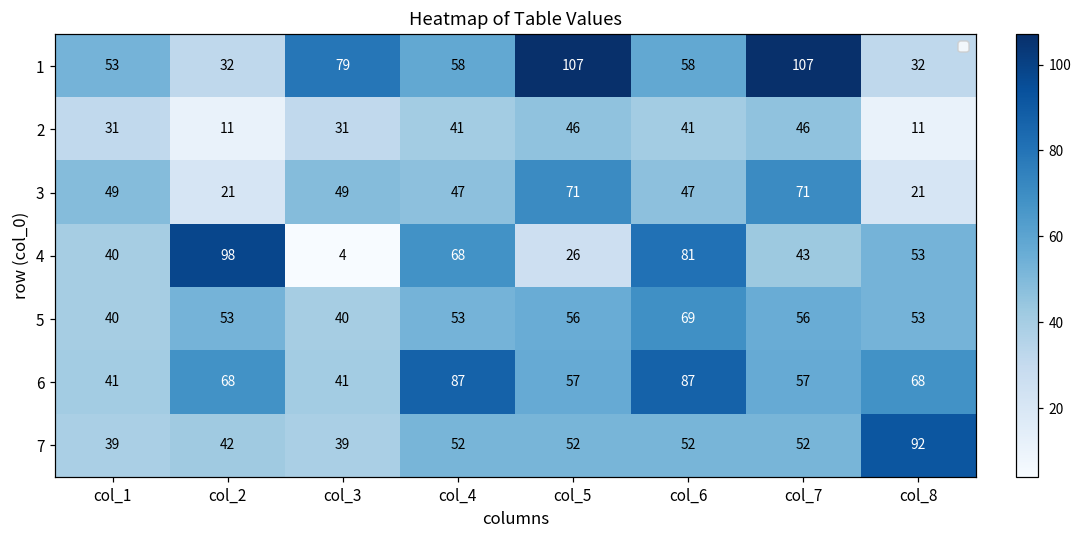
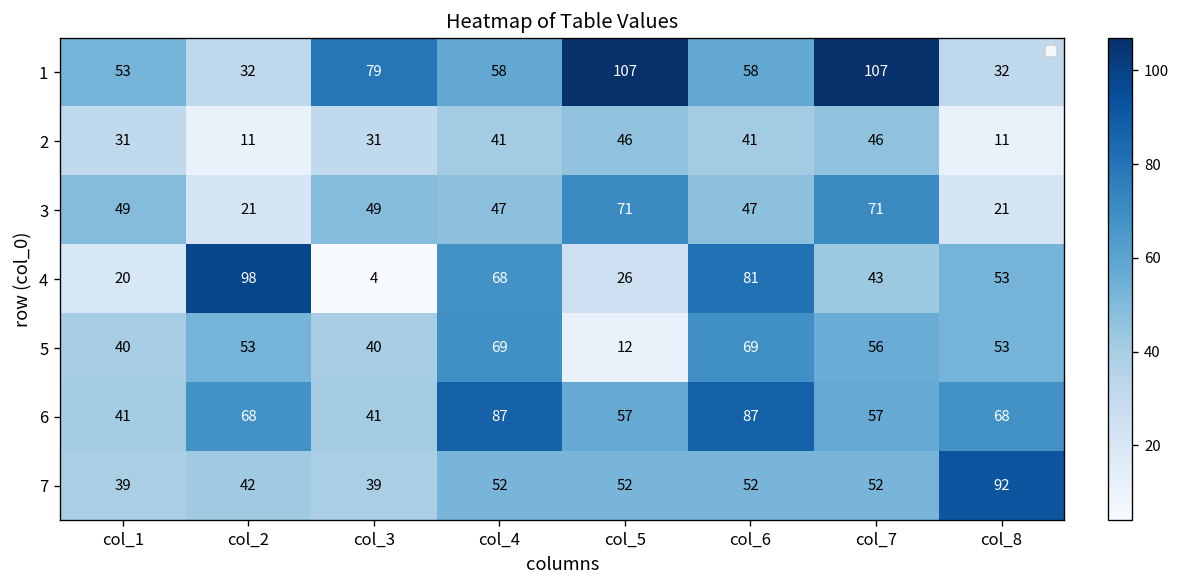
  {
    "1": {
      "col_1": 53,
      "col_2": 32,
      "col_3": 79,
      "col_4": 58,
      "col_5": 107,
      "col_6": 58,
      "col_7": 107,
      "col_8": 32
    },
    "2": {
      "col_1": 31,
      "col_2": 11,
      "col_3": 31,
      "col_4": 41,
      "col_5": 46,
      "col_6": 41,
      "col_7": 46,
      "col_8": 11
    },
    "3": {
      "col_1": 49,
      "col_2": 21,
      "col_3": 49,
      "col_4": 47,
      "col_5": 71,
      "col_6": 47,
      "col_7": 71,
      "col_8": 21
    },
    "4": {
-     "col_1": 40,
+     "col_1": 20,
      "col_2": 98,
      "col_3": 4,
      "col_4": 68,
      "col_5": 26,
      "col_6": 81,
      "col_7": 43,
      "col_8": 53
    },
    "5": {
      "col_1": 40,
      "col_2": 53,
      "col_3": 40,
-     "col_4": 53,
-     "col_5": 56,
+     "col_4": 69,
+     "col_5": 12,
      "col_6": 69,
      "col_7": 56,
      "col_8": 53
    },
    "6": {
      "col_1": 41,
      "col_2": 68,
      "col_3": 41,
      "col_4": 87,
      "col_5": 57,
      "col_6": 87,
      "col_7": 57,
      "col_8": 68
    },
    "7": {
      "col_1": 39,
      "col_2": 42,
      "col_3": 39,
      "col_4": 52,
      "col_5": 52,
      "col_6": 52,
      "col_7": 52,
      "col_8": 92
    }
  }
